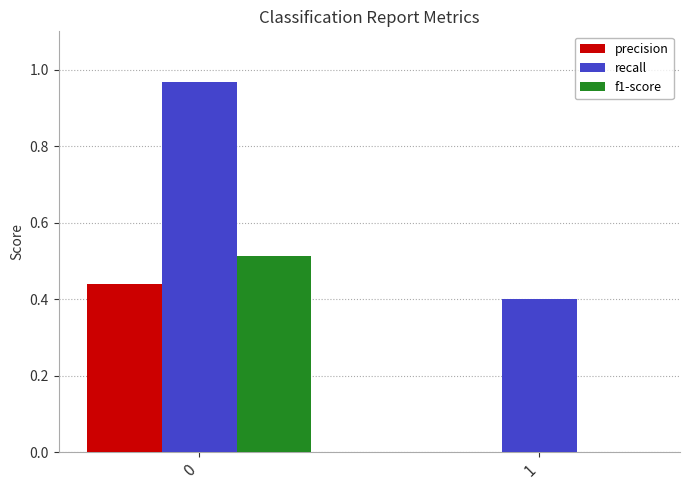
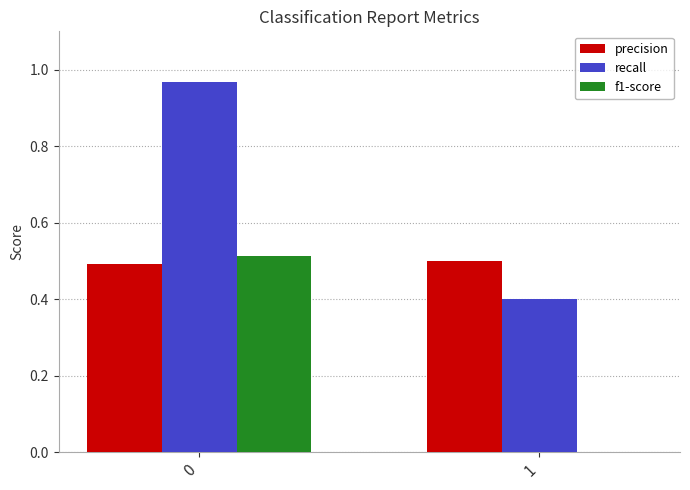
  {
    "precision": {
-     "0": 0.44,
-     "1": 0.0
+     "0": 0.49,
+     "1": 0.5
    },
    "recall": {
      "0": 0.97,
      "1": 0.40
    },
    "f1-score": {
      "0": 0.51,
      "1": 0.00
    }
  }
